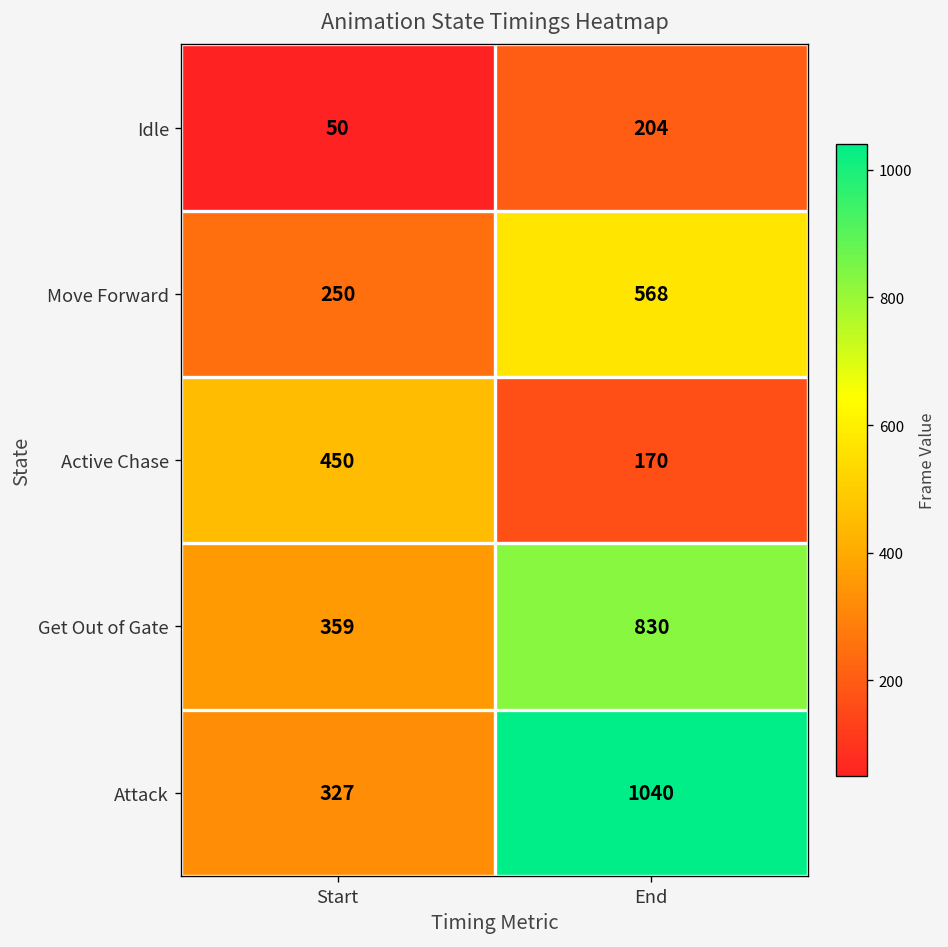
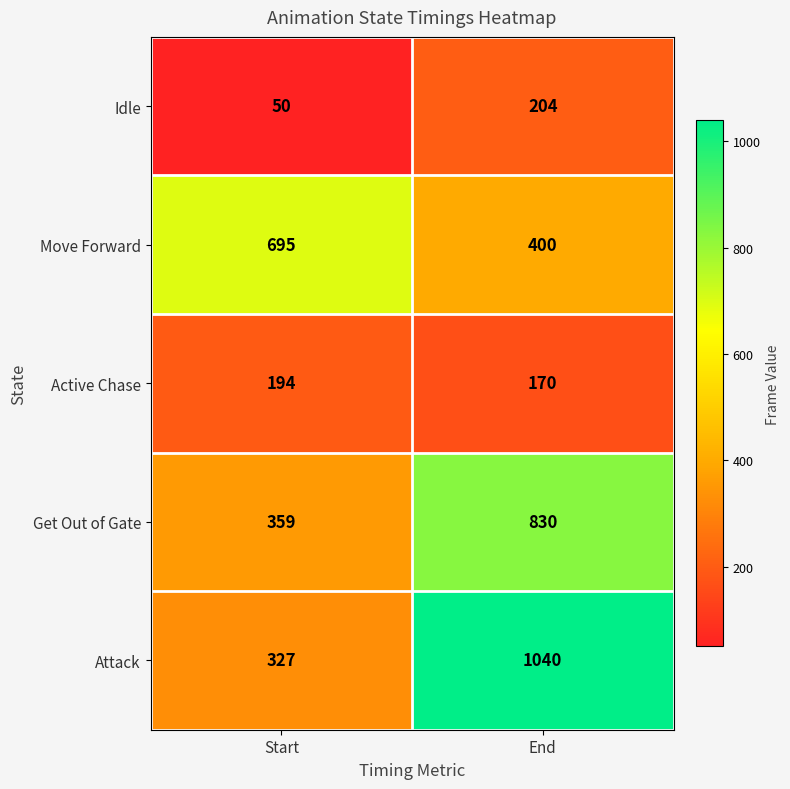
  {
    "Idle": {
      "Start": 50,
      "End": 204
    },
    "Move Forward": {
-     "Start": 250,
-     "End": 568
+     "Start": 695,
+     "End": 400
    },
    "Active Chase": {
-     "Start": 450,
+     "Start": 194,
      "End": 170
    },
    "Get Out of Gate": {
      "Start": 359,
      "End": 830
    },
    "Attack": {
      "Start": 327,
      "End": 1040
    }
  }
